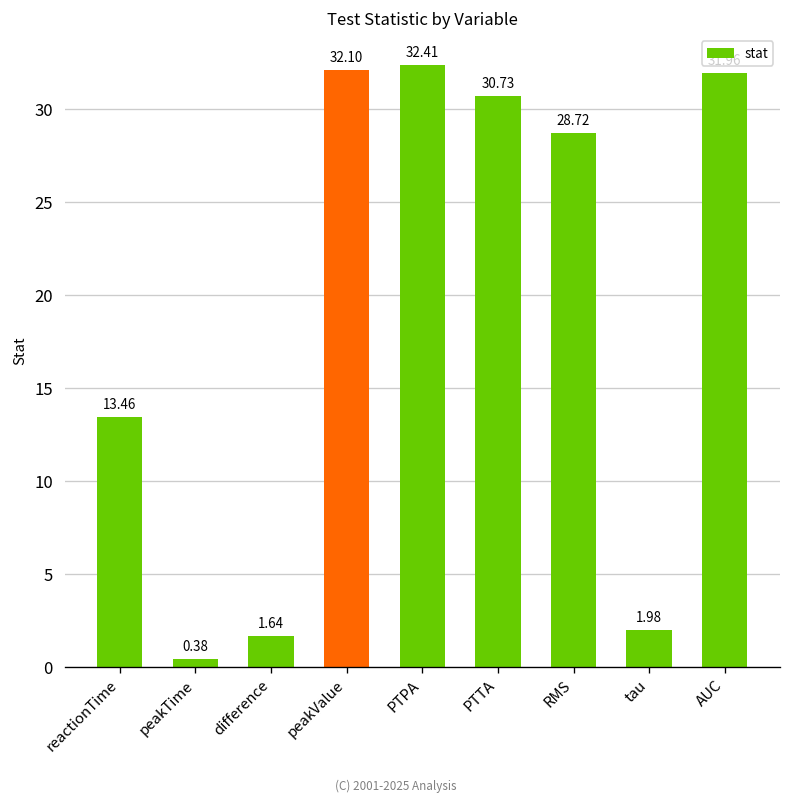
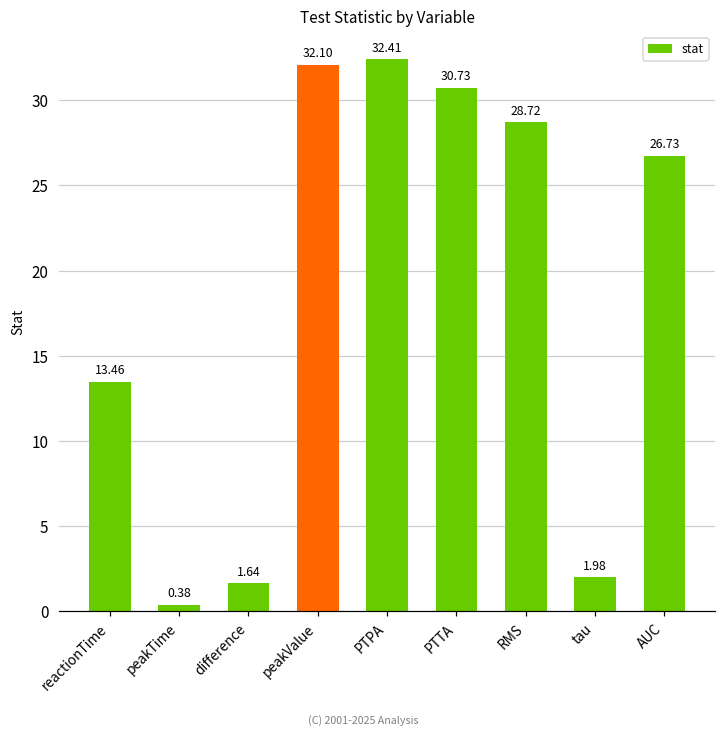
  {
-   "AUC": 32.0
+   "AUC": 26.7
  }
